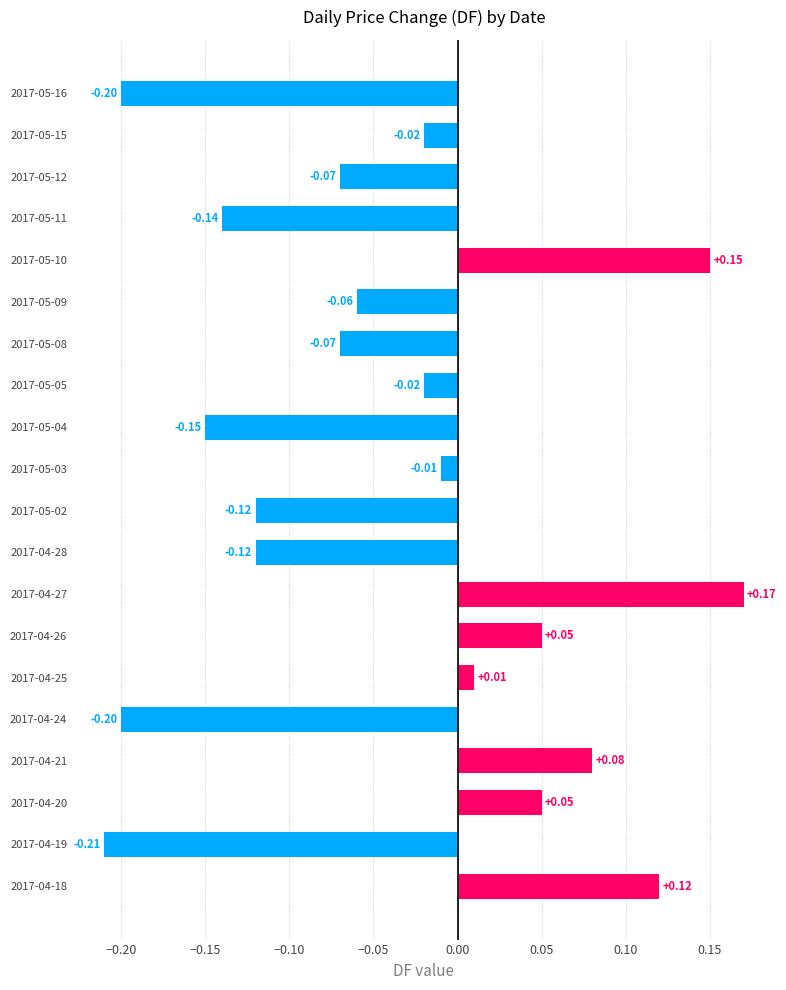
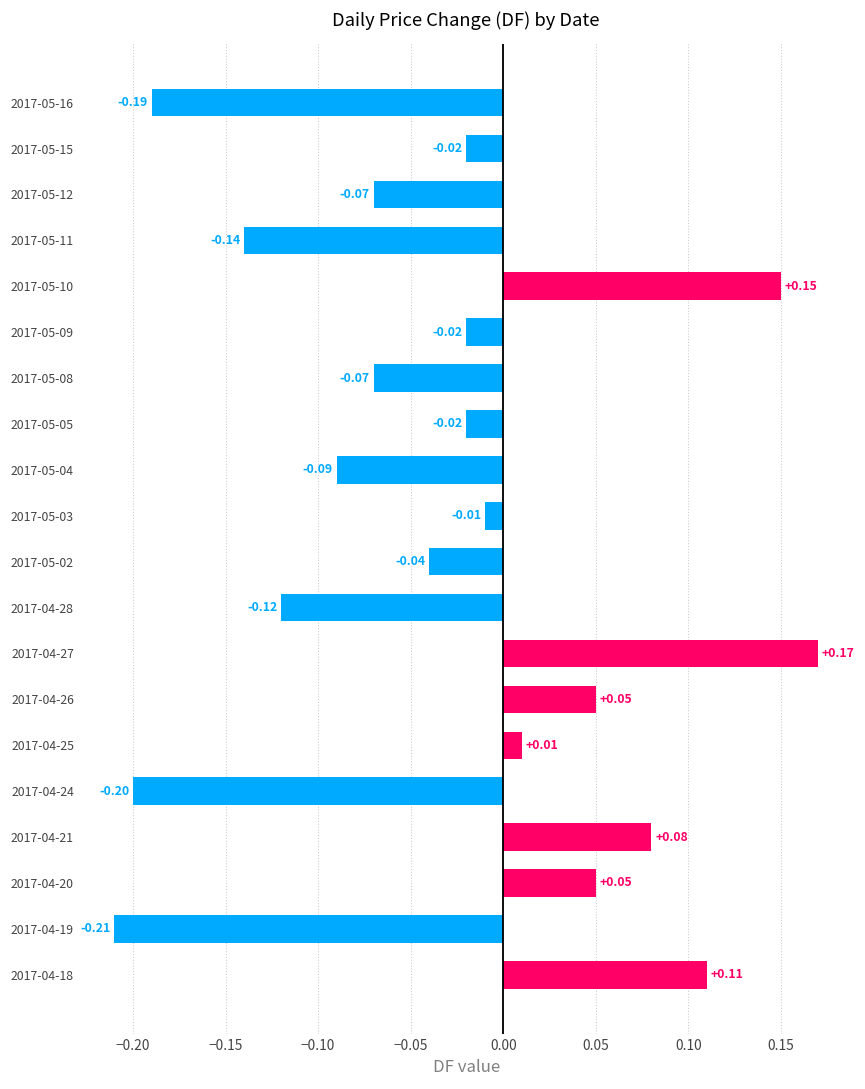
  {
-   "2017-05-16": "-0.20",
+   "2017-05-16": "-0.19",
    "2017-05-15": "-0.02",
    "2017-05-12": "-0.07",
    "2017-05-11": "-0.14",
    "2017-05-10": "+0.15",
-   "2017-05-09": "-0.06",
+   "2017-05-09": "-0.02",
    "2017-05-08": "-0.07",
    "2017-05-05": "-0.02",
-   "2017-05-04": "-0.15",
+   "2017-05-04": "-0.09",
    "2017-05-03": "-0.01",
-   "2017-05-02": "-0.12",
+   "2017-05-02": "-0.04",
    "2017-04-28": "-0.12",
    "2017-04-27": "+0.17",
    "2017-04-26": "+0.05",
    "2017-04-25": "+0.01",
    "2017-04-24": "-0.20",
    "2017-04-21": "+0.08",
    "2017-04-20": "+0.05",
    "2017-04-19": "-0.21",
-   "2017-04-18": "+0.12"
+   "2017-04-18": "+0.11"
  }
